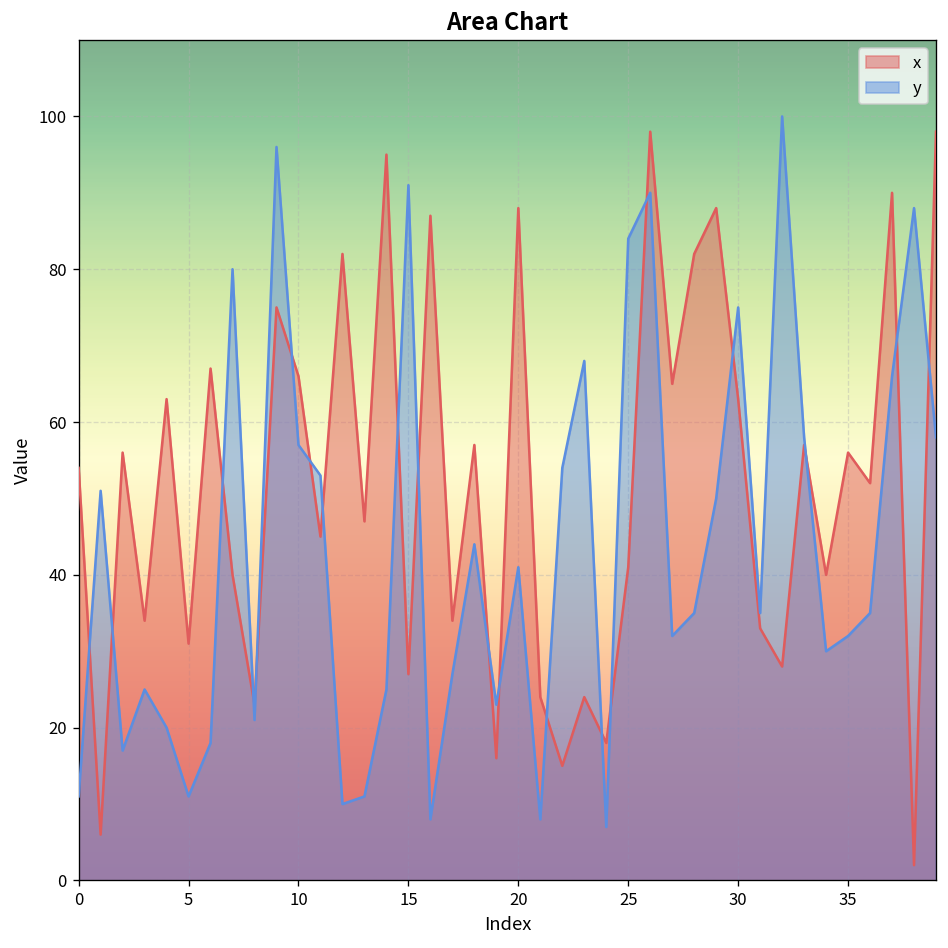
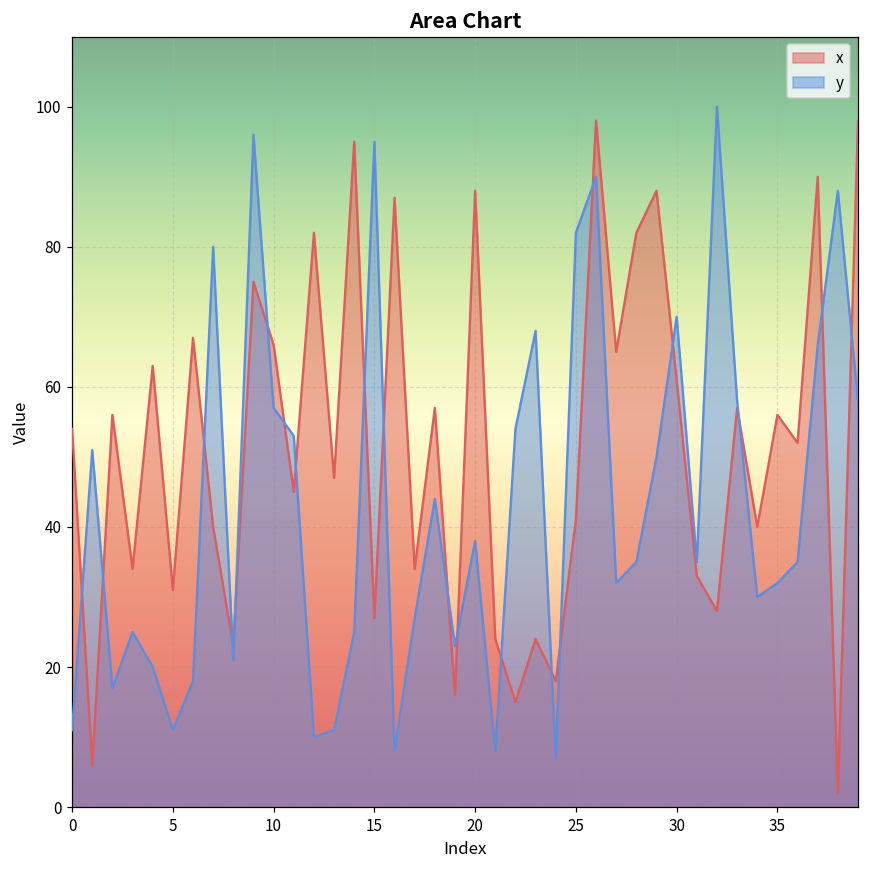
  {
    "x": {
      "0": 54,
      "5": 31,
      "10": 66,
      "15": 27,
      "20": 88,
      "25": 41,
-     "30": 63,
+     "30": 61,
      "35": 56
    },
    "y": {
      "0": 11,
      "5": 11,
      "10": 57,
-     "15": 91,
-     "20": 41,
-     "25": 84,
-     "30": 75,
+     "15": 95,
+     "20": 38,
+     "25": 82,
+     "30": 70,
      "35": 32
    }
  }
